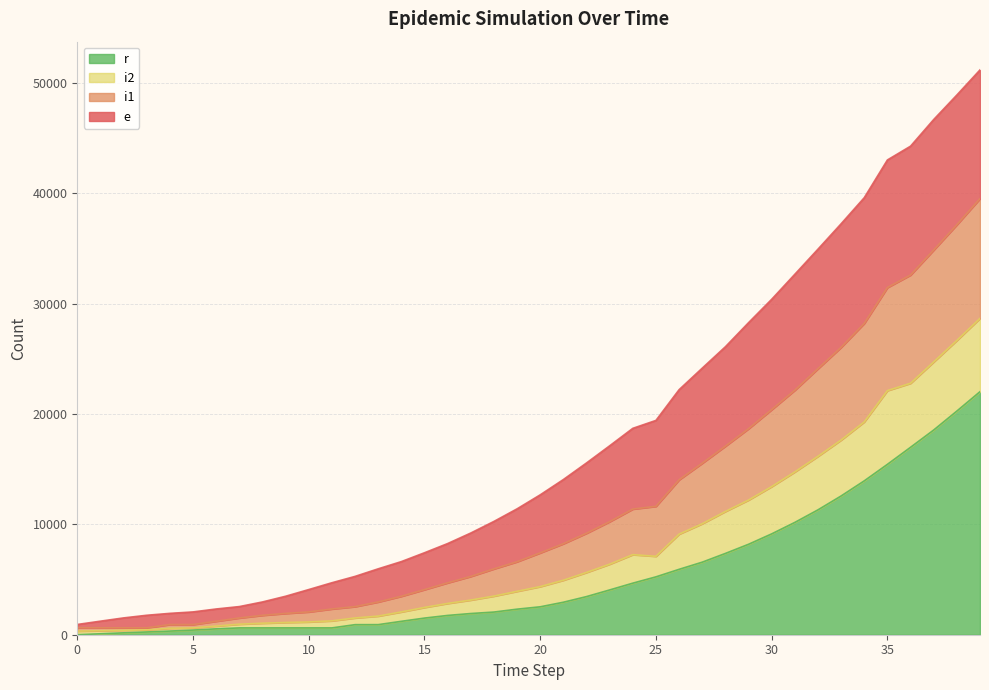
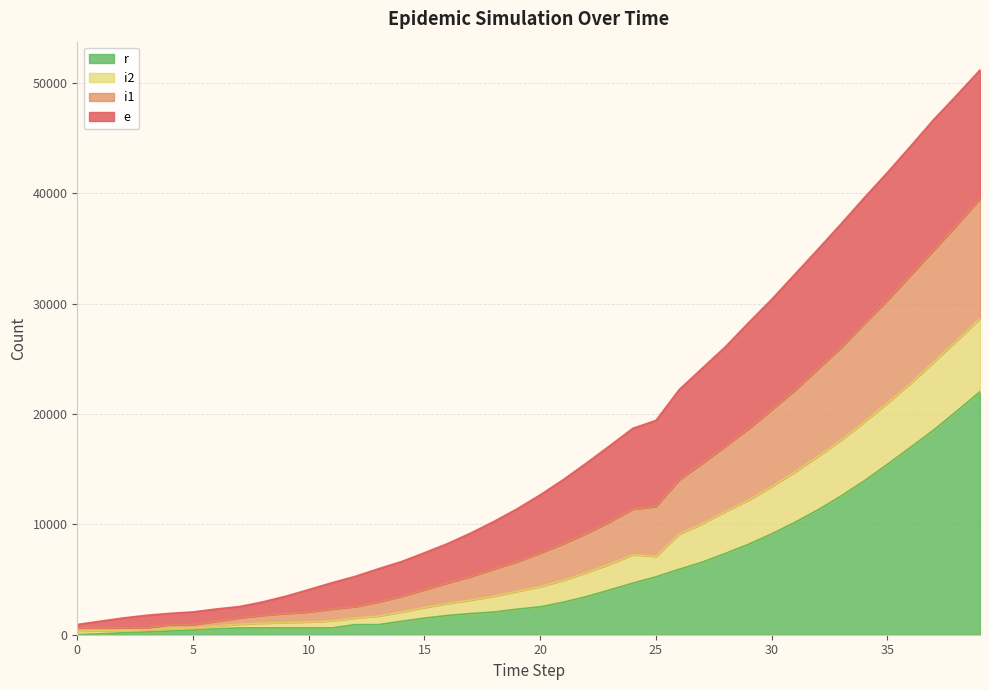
  {
    "r": {
      "0": 0,
      "10": 600,
      "15": 1500,
      "20": 2500,
      "25": 5200,
      "30": 9100,
      "35": 15400
    },
    "i2": {
      "0": 300,
      "10": 500,
      "15": 1000,
      "20": 1800,
      "25": 1900,
      "30": 4300,
-     "35": 6700
+     "35": 5500
    }
  }
